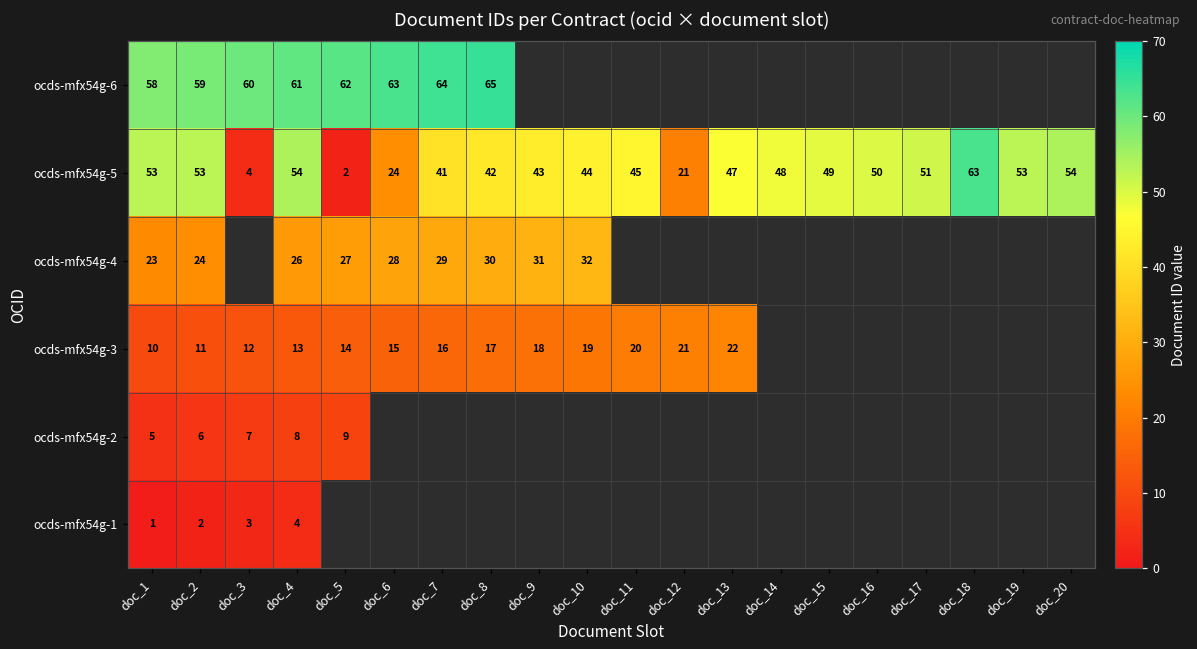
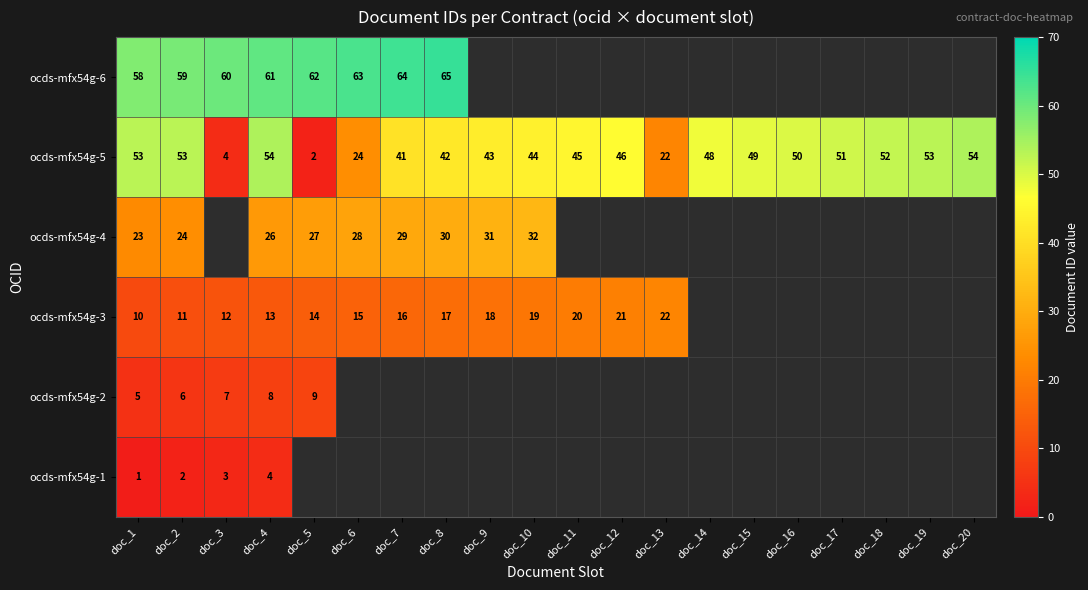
  {
    "ocds-mfx54g-6": {
      "doc_1": 58,
      "doc_2": 59,
      "doc_3": 60,
      "doc_4": 61,
      "doc_5": 62,
      "doc_6": 63,
      "doc_7": 64,
      "doc_8": 65
    },
    "ocds-mfx54g-5": {
      "doc_1": 53,
      "doc_2": 53,
      "doc_3": 4,
      "doc_4": 54,
      "doc_5": 2,
      "doc_6": 24,
      "doc_7": 41,
      "doc_8": 42,
      "doc_9": 43,
      "doc_10": 44,
      "doc_11": 45,
-     "doc_12": 21,
-     "doc_13": 47,
+     "doc_12": 46,
+     "doc_13": 22,
      "doc_14": 48,
      "doc_15": 49,
      "doc_16": 50,
      "doc_17": 51,
-     "doc_18": 63,
+     "doc_18": 52,
      "doc_19": 53,
      "doc_20": 54
    },
    "ocds-mfx54g-4": {
      "doc_1": 23,
      "doc_2": 24,
      "doc_4": 26,
      "doc_5": 27,
      "doc_6": 28,
      "doc_7": 29,
      "doc_8": 30,
      "doc_9": 31,
      "doc_10": 32
    },
    "ocds-mfx54g-3": {
      "doc_1": 10,
      "doc_2": 11,
      "doc_3": 12,
      "doc_4": 13,
      "doc_5": 14,
      "doc_6": 15,
      "doc_7": 16,
      "doc_8": 17,
      "doc_9": 18,
      "doc_10": 19,
      "doc_11": 20,
      "doc_12": 21,
      "doc_13": 22
    },
    "ocds-mfx54g-2": {
      "doc_1": 5,
      "doc_2": 6,
      "doc_3": 7,
      "doc_4": 8,
      "doc_5": 9
    },
    "ocds-mfx54g-1": {
      "doc_1": 1,
      "doc_2": 2,
      "doc_3": 3,
      "doc_4": 4
    }
  }
